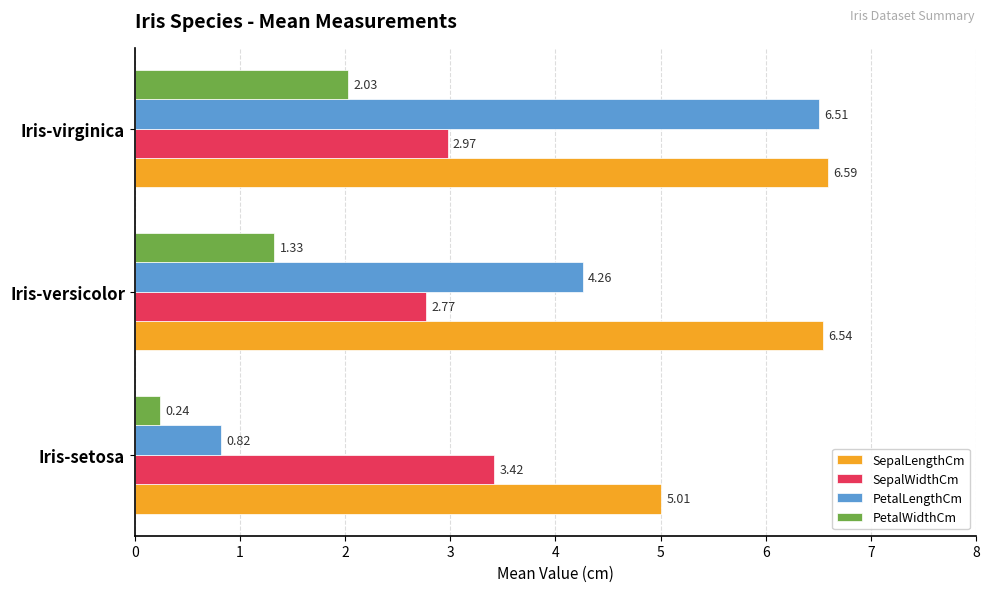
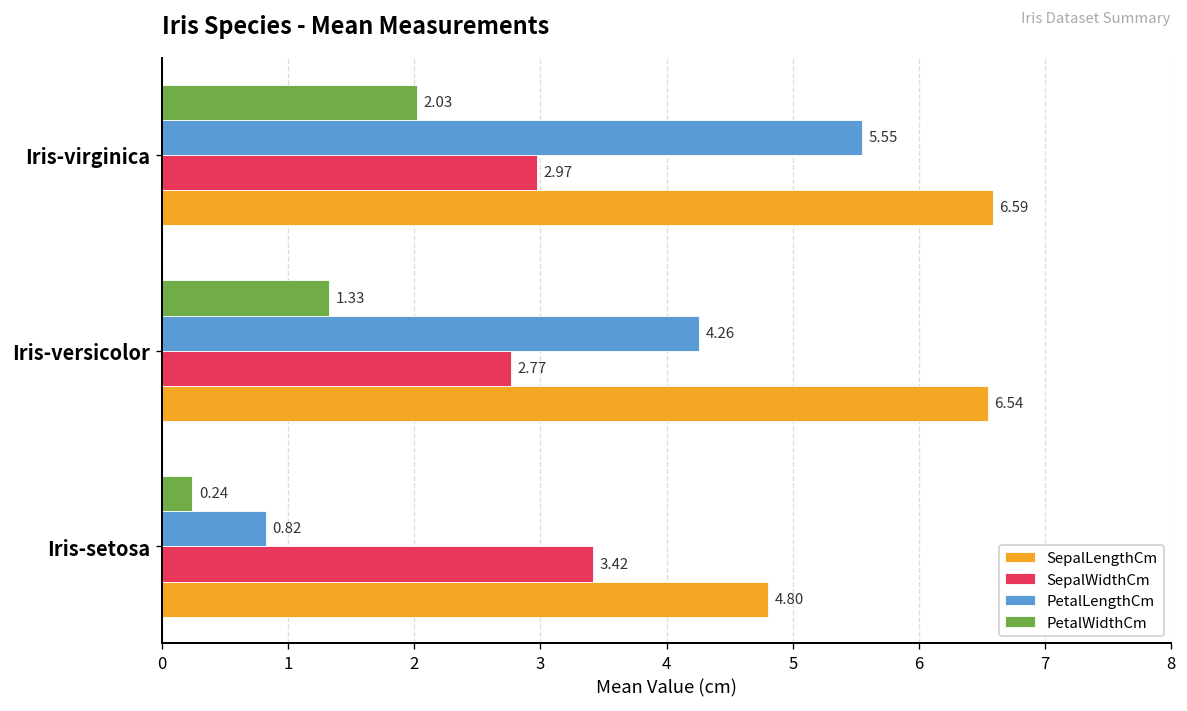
  {
    "SepalLengthCm": {
      "Iris-virginica": 6.59,
      "Iris-versicolor": 6.54,
-     "Iris-setosa": 5.01
+     "Iris-setosa": 4.80
    },
    "SepalWidthCm": {
      "Iris-virginica": 2.97,
      "Iris-versicolor": 2.77,
      "Iris-setosa": 3.42
    },
    "PetalLengthCm": {
-     "Iris-virginica": 6.51,
+     "Iris-virginica": 5.55,
      "Iris-versicolor": 4.26,
      "Iris-setosa": 0.82
    },
    "PetalWidthCm": {
      "Iris-virginica": 2.03,
      "Iris-versicolor": 1.33,
      "Iris-setosa": 0.24
    }
  }
